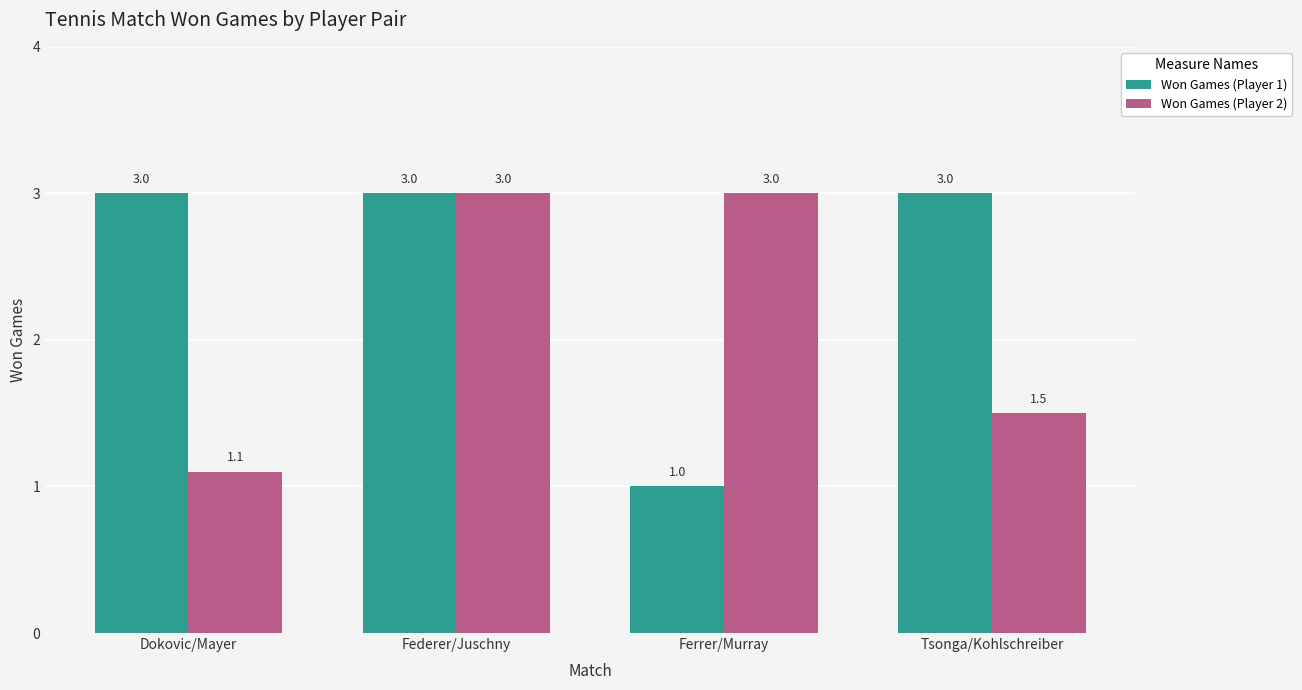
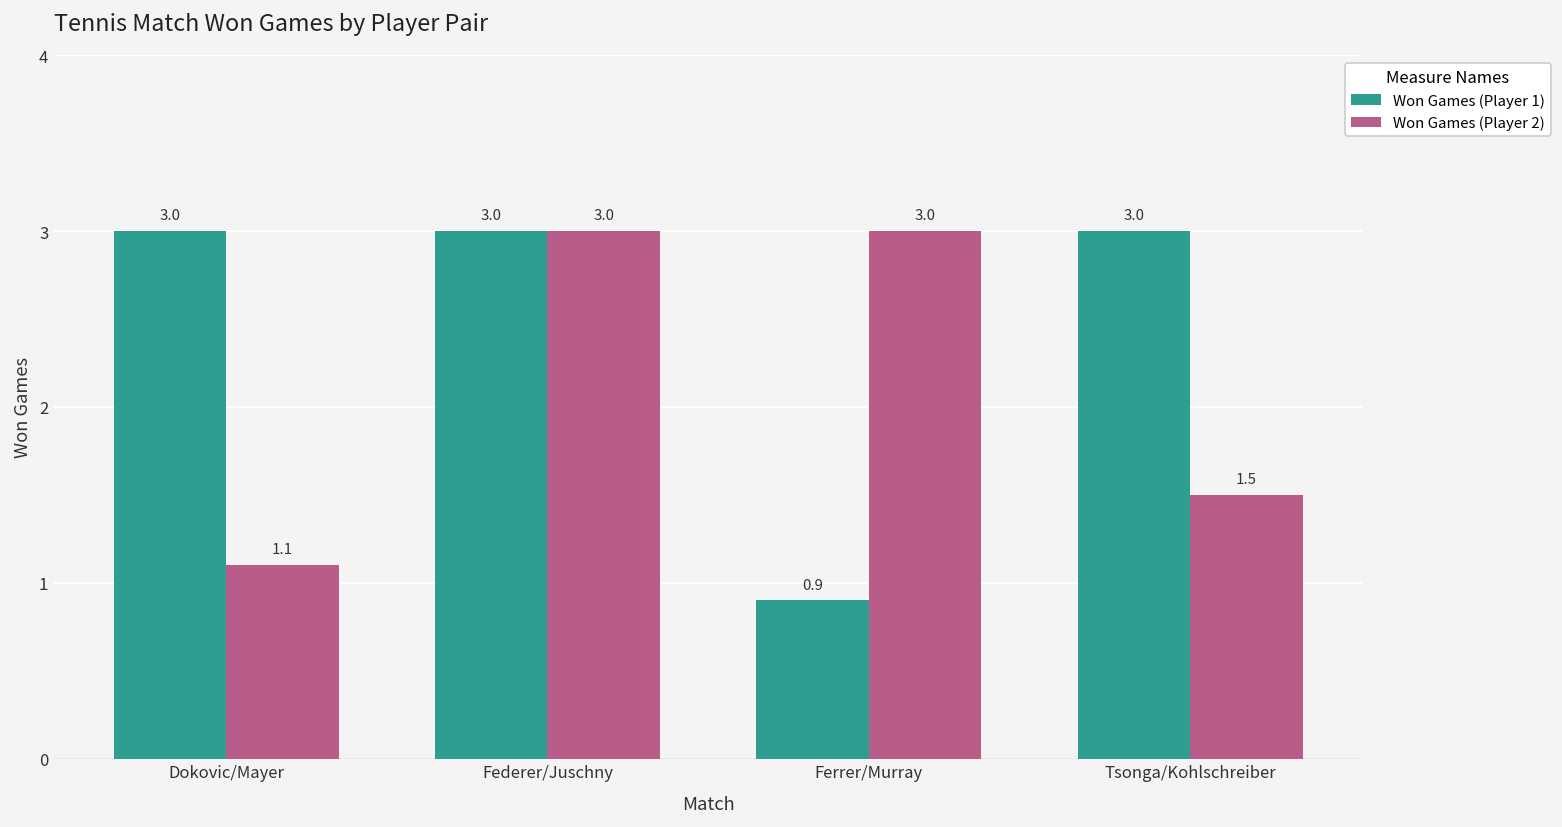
  {
    "Won Games (Player 1)": {
      "Dokovic/Mayer": 3.0,
      "Federer/Juschny": 3.0,
-     "Ferrer/Murray": 1.0,
+     "Ferrer/Murray": 0.9,
      "Tsonga/Kohlschreiber": 3.0
    },
    "Won Games (Player 2)": {
      "Dokovic/Mayer": 1.1,
      "Federer/Juschny": 3.0,
      "Ferrer/Murray": 3.0,
      "Tsonga/Kohlschreiber": 1.5
    }
  }
